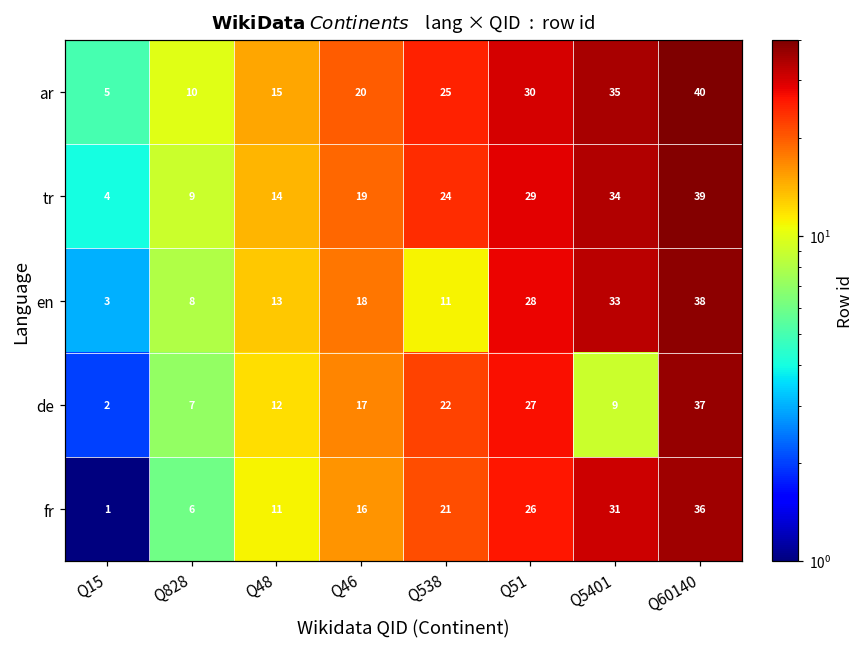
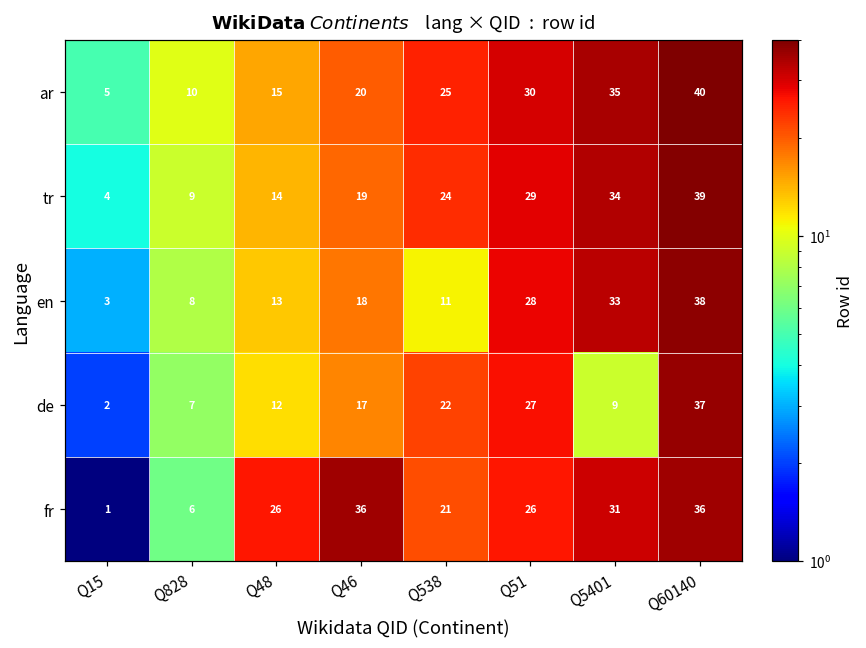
  {
    "ar": {
      "Q15": 5,
      "Q828": 10,
      "Q48": 15,
      "Q46": 20,
      "Q538": 25,
      "Q51": 30,
      "Q5401": 35,
      "Q60140": 40
    },
    "tr": {
      "Q15": 4,
      "Q828": 9,
      "Q48": 14,
      "Q46": 19,
      "Q538": 24,
      "Q51": 29,
      "Q5401": 34,
      "Q60140": 39
    },
    "en": {
      "Q15": 3,
      "Q828": 8,
      "Q48": 13,
      "Q46": 18,
      "Q538": 11,
      "Q51": 28,
      "Q5401": 33,
      "Q60140": 38
    },
    "de": {
      "Q15": 2,
      "Q828": 7,
      "Q48": 12,
      "Q46": 17,
      "Q538": 22,
      "Q51": 27,
      "Q5401": 9,
      "Q60140": 37
    },
    "fr": {
      "Q15": 1,
      "Q828": 6,
-     "Q48": 11,
-     "Q46": 16,
+     "Q48": 26,
+     "Q46": 36,
      "Q538": 21,
      "Q51": 26,
      "Q5401": 31,
      "Q60140": 36
    }
  }
